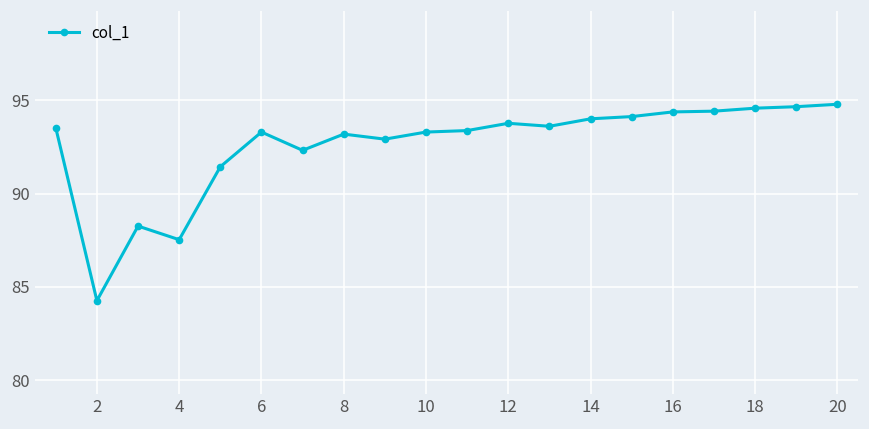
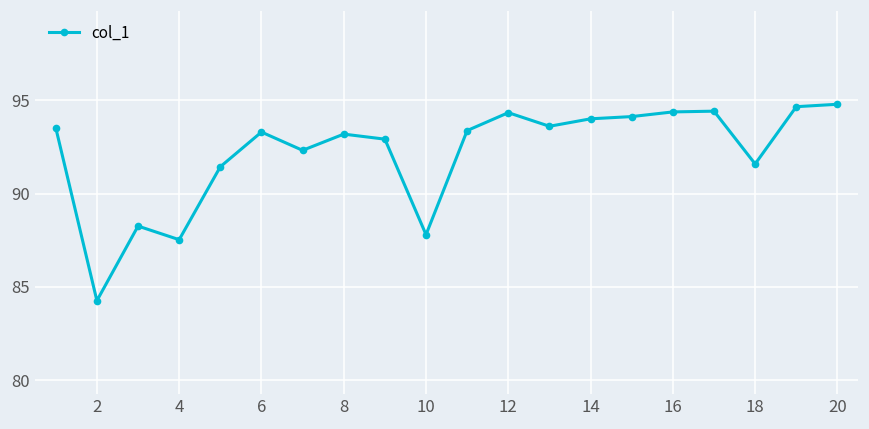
  {
    "2": 84.3,
    "4": 87.5,
    "6": 93.3,
    "8": 93.2,
-   "10": 93.3,
-   "12": 93.8,
+   "10": 87.8,
+   "12": 94.3,
    "14": 94.0,
    "16": 94.4,
-   "18": 94.6,
+   "18": 91.6,
    "20": 94.8
  }
